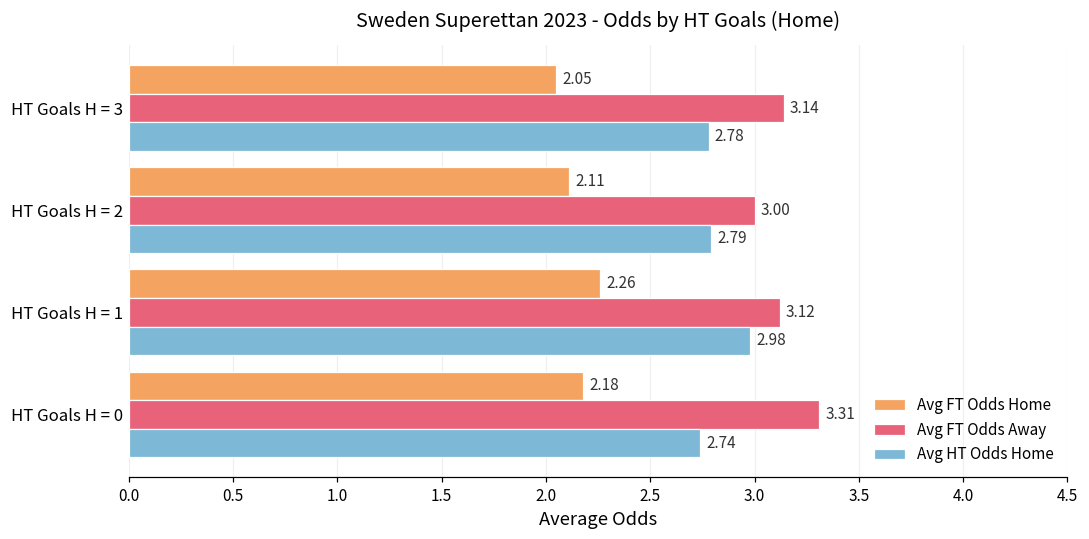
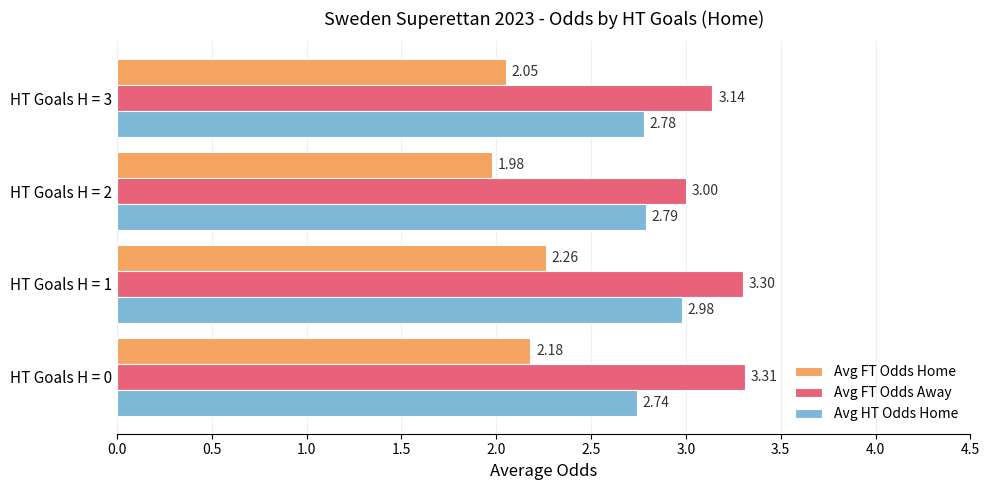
  {
    "Avg FT Odds Home": {
      "HT Goals H = 3": 2.05,
-     "HT Goals H = 2": 2.11,
+     "HT Goals H = 2": 1.98,
      "HT Goals H = 1": 2.26,
      "HT Goals H = 0": 2.18
    },
    "Avg FT Odds Away": {
      "HT Goals H = 3": 3.14,
      "HT Goals H = 2": 3.00,
-     "HT Goals H = 1": 3.12,
+     "HT Goals H = 1": 3.30,
      "HT Goals H = 0": 3.31
    },
    "Avg HT Odds Home": {
      "HT Goals H = 3": 2.78,
      "HT Goals H = 2": 2.79,
      "HT Goals H = 1": 2.98,
      "HT Goals H = 0": 2.74
    }
  }
